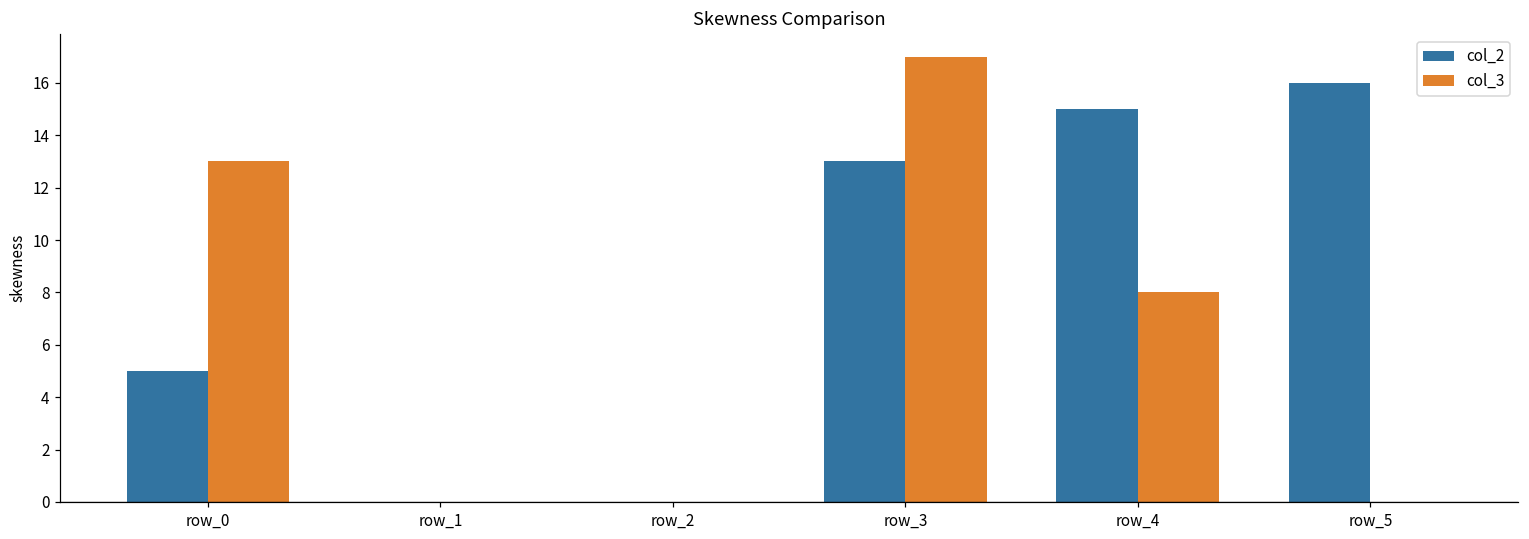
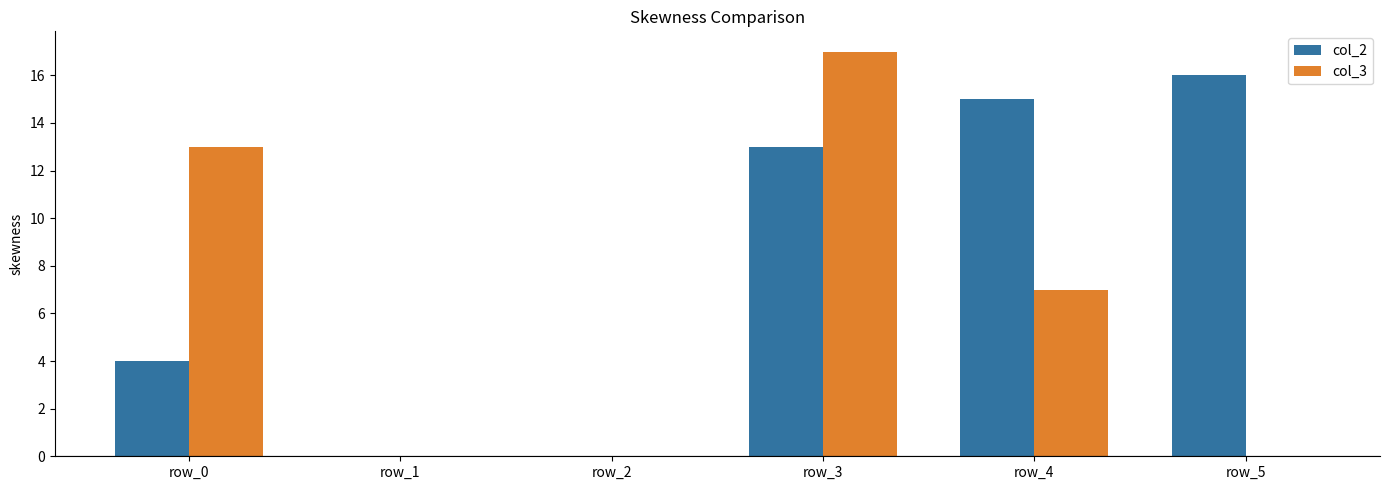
  {
    "col_2": {
-     "row_0": 5,
+     "row_0": 4,
      "row_1": 0,
      "row_2": 0,
      "row_3": 13,
      "row_4": 15,
      "row_5": 16
    },
    "col_3": {
      "row_0": 13,
      "row_1": 0,
      "row_2": 0,
      "row_3": 17,
-     "row_4": 8,
+     "row_4": 7,
      "row_5": 0
    }
  }
